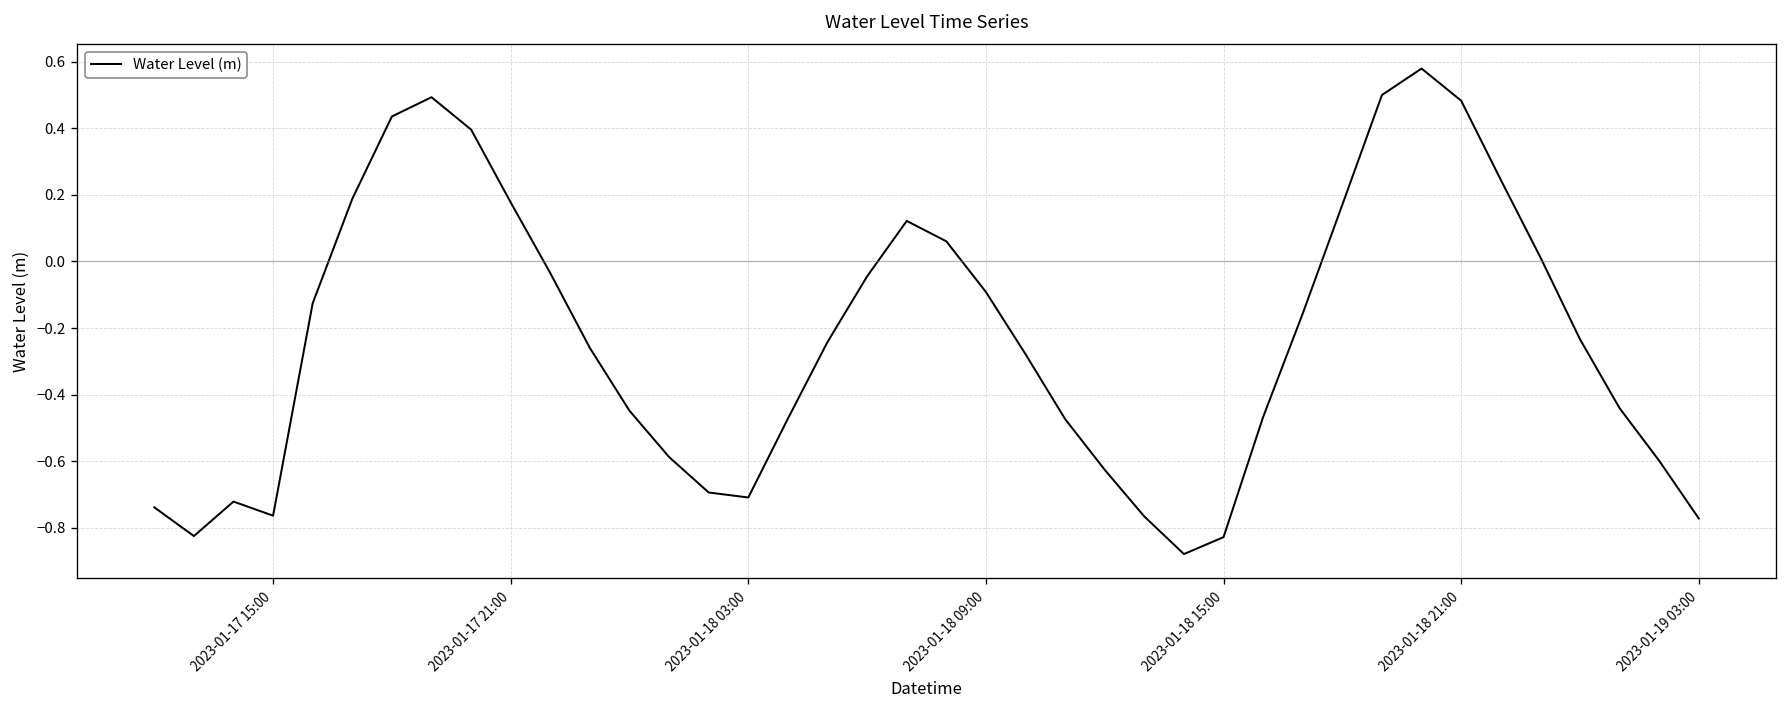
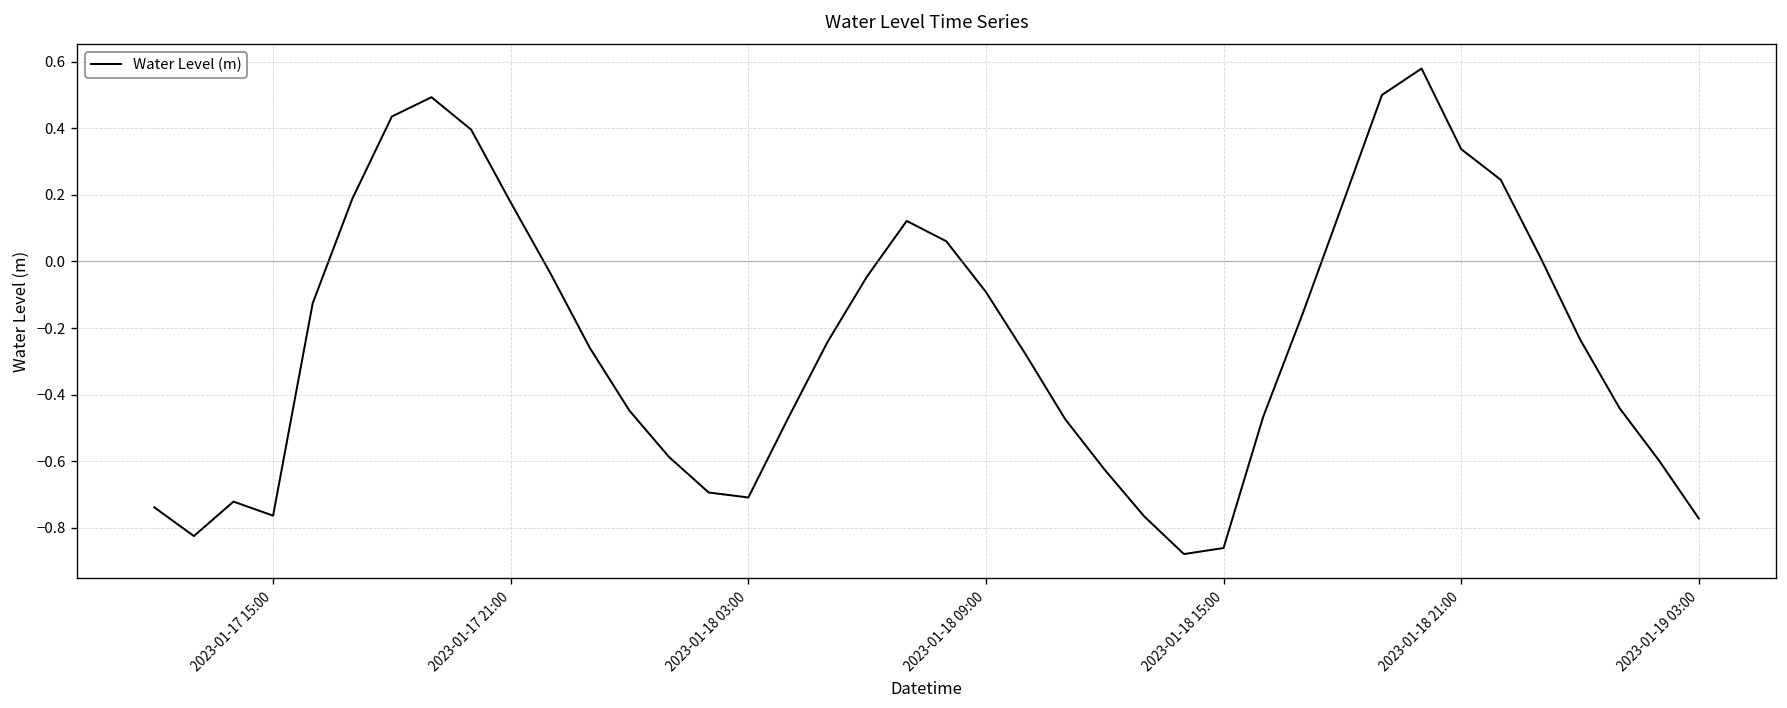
  {
    "2023-01-17 15:00": -0.76,
    "2023-01-17 21:00": 0.18,
    "2023-01-18 03:00": -0.71,
    "2023-01-18 09:00": -0.09,
-   "2023-01-18 15:00": -0.83,
-   "2023-01-18 21:00": 0.48,
+   "2023-01-18 15:00": -0.86,
+   "2023-01-18 21:00": 0.34,
    "2023-01-19 03:00": -0.77
  }
